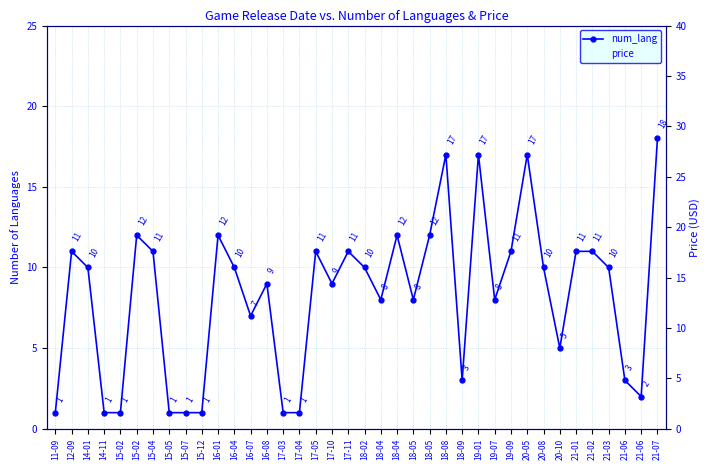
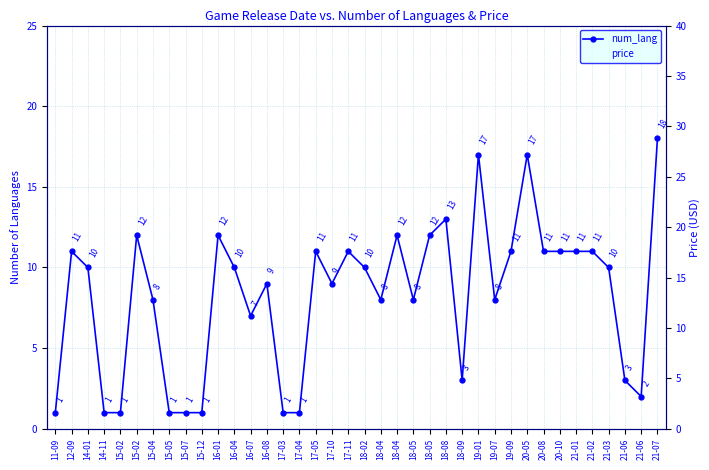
  {
    "num_lang": {
      "11-09": 1,
      "12-09": 11,
      "14-01": 10,
      "14-11": 1,
-     "15-04": 11,
+     "15-04": 8,
      "15-05": 1,
      "15-07": 1,
      "15-12": 1,
      "16-01": 12,
      "16-04": 10,
      "16-07": 7,
      "16-08": 9,
      "17-03": 1,
      "17-04": 1,
      "17-05": 11,
      "17-10": 9,
      "17-11": 11,
      "18-02": 10,
-     "18-08": 17,
+     "18-08": 13,
      "18-09": 3,
      "19-01": 17,
      "19-07": 8,
      "19-09": 11,
      "20-05": 17,
-     "20-08": 10,
-     "20-10": 5,
+     "20-08": 11,
+     "20-10": 11,
      "21-01": 11,
      "21-02": 11,
      "21-03": 10,
      "21-07": 18
    }
  }
